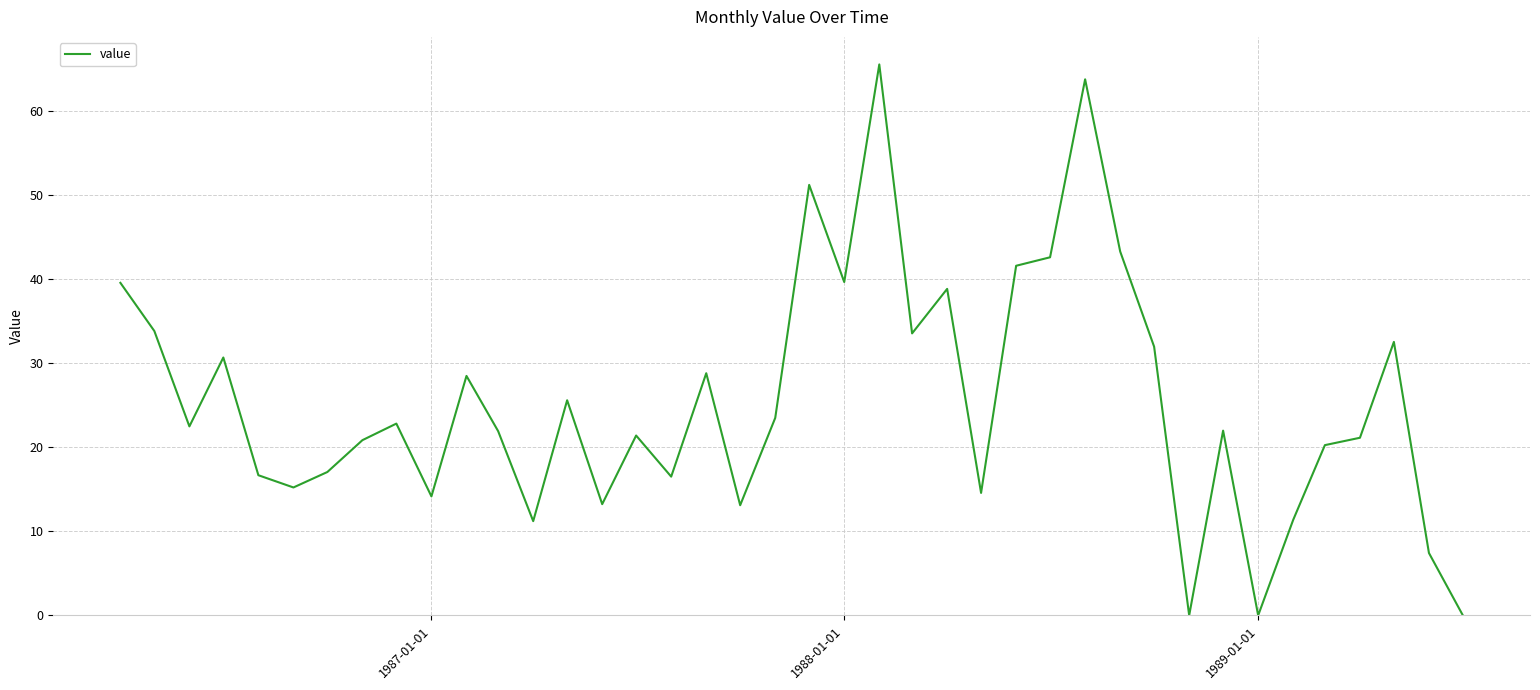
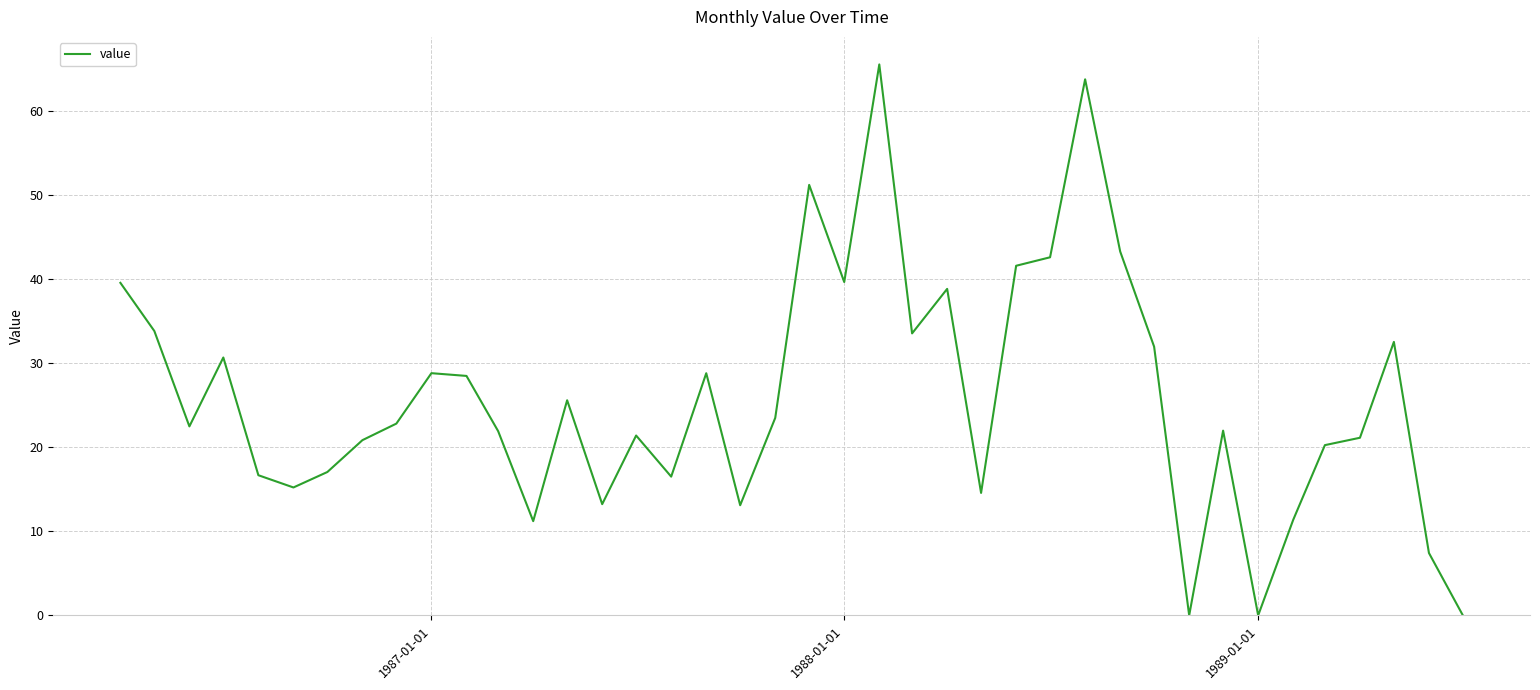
  {
-   "1987-01-01": 14,
+   "1987-01-01": 29,
    "1988-01-01": 40,
    "1989-01-01": 0
  }
